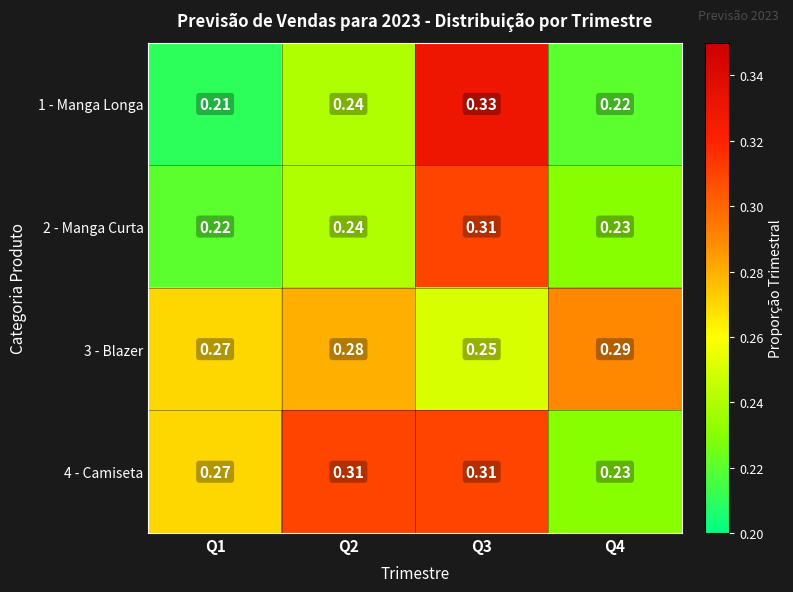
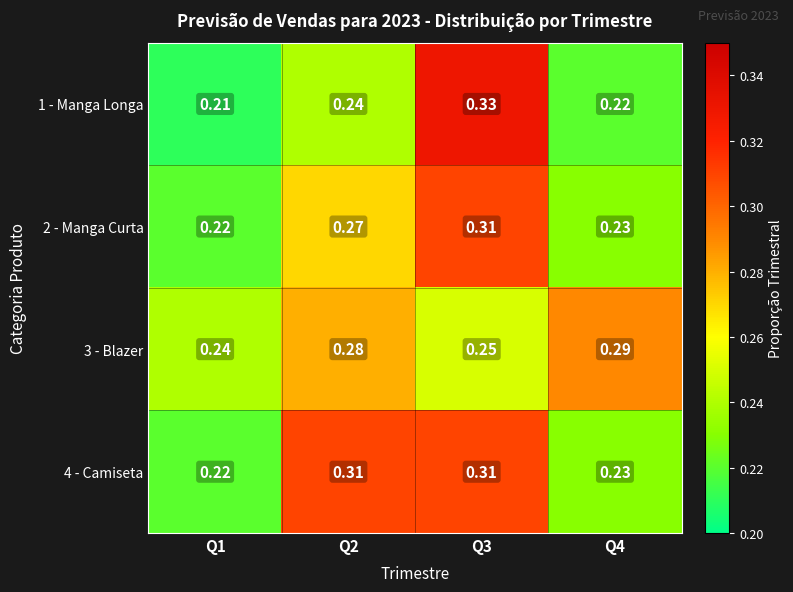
  {
    "2 - Manga Curta": {
-     "Q2": 0.24
+     "Q2": 0.27
    },
    "3 - Blazer": {
-     "Q1": 0.27
+     "Q1": 0.24
    },
    "4 - Camiseta": {
-     "Q1": 0.27
+     "Q1": 0.22
    }
  }
